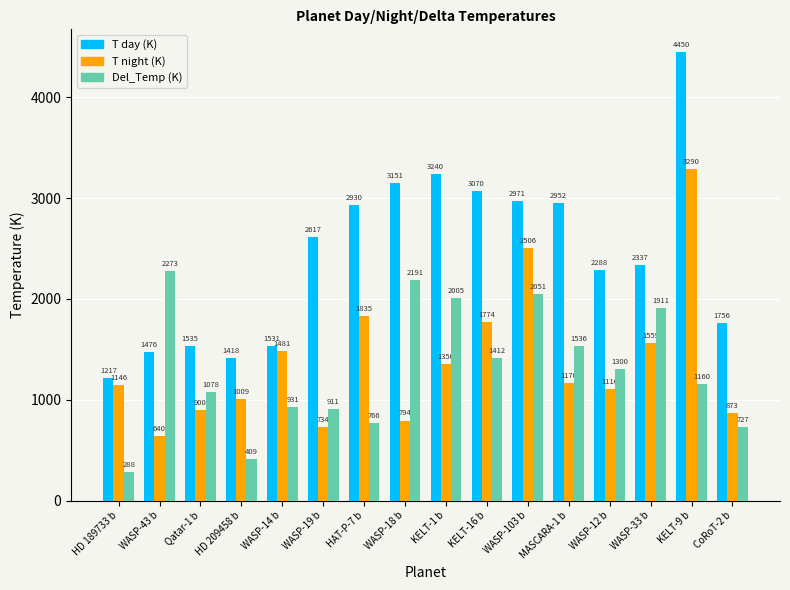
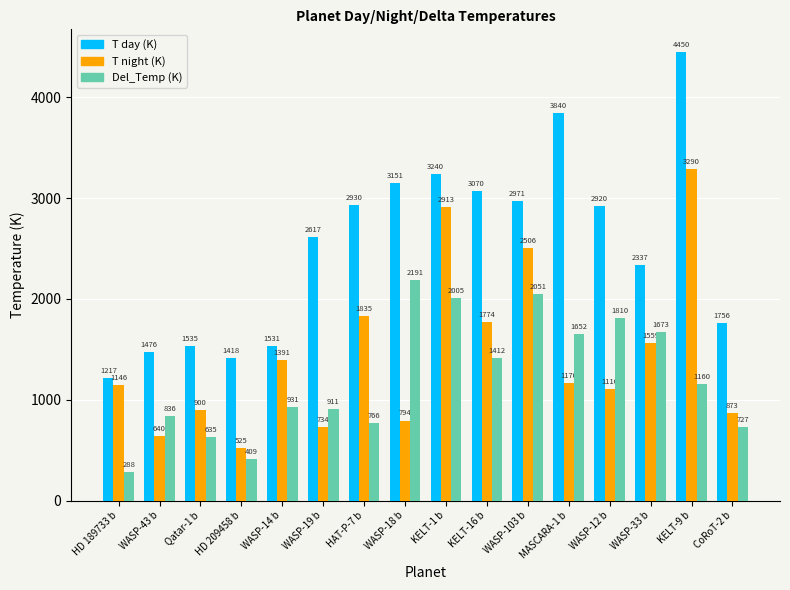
  {
    "T day (K)": {
      "HD 189733 b": 1217,
      "WASP-43 b": 1476,
      "Qatar-1 b": 1535,
      "HD 209458 b": 1418,
      "WASP-14 b": 1531,
      "WASP-19 b": 2617,
      "HAT-P-7 b": 2930,
      "WASP-18 b": 3151,
      "KELT-1 b": 3240,
      "KELT-16 b": 3070,
      "WASP-103 b": 2971,
-     "MASCARA-1 b": 2952,
-     "WASP-12 b": 2288,
+     "MASCARA-1 b": 3840,
+     "WASP-12 b": 2920,
      "WASP-33 b": 2337,
      "KELT-9 b": 4450,
      "CoRoT-2 b": 1756
    },
    "T night (K)": {
      "HD 189733 b": 1146,
      "WASP-43 b": 640,
      "Qatar-1 b": 900,
-     "HD 209458 b": 1009,
-     "WASP-14 b": 1481,
+     "HD 209458 b": 525,
+     "WASP-14 b": 1391,
      "WASP-19 b": 734,
      "HAT-P-7 b": 1835,
      "WASP-18 b": 794,
-     "KELT-1 b": 1350,
+     "KELT-1 b": 2913,
      "KELT-16 b": 1774,
      "WASP-103 b": 2506,
      "MASCARA-1 b": 1170,
      "WASP-12 b": 1110,
      "WASP-33 b": 1559,
      "KELT-9 b": 3290,
      "CoRoT-2 b": 873
    },
    "Del_Temp (K)": {
      "HD 189733 b": 288,
-     "WASP-43 b": 2273,
-     "Qatar-1 b": 1078,
+     "WASP-43 b": 836,
+     "Qatar-1 b": 635,
      "HD 209458 b": 409,
      "WASP-14 b": 931,
      "WASP-19 b": 911,
      "HAT-P-7 b": 766,
      "WASP-18 b": 2191,
      "KELT-1 b": 2005,
      "KELT-16 b": 1412,
      "WASP-103 b": 2051,
-     "MASCARA-1 b": 1536,
-     "WASP-12 b": 1300,
-     "WASP-33 b": 1911,
+     "MASCARA-1 b": 1652,
+     "WASP-12 b": 1810,
+     "WASP-33 b": 1673,
      "KELT-9 b": 1160,
      "CoRoT-2 b": 727
    }
  }
